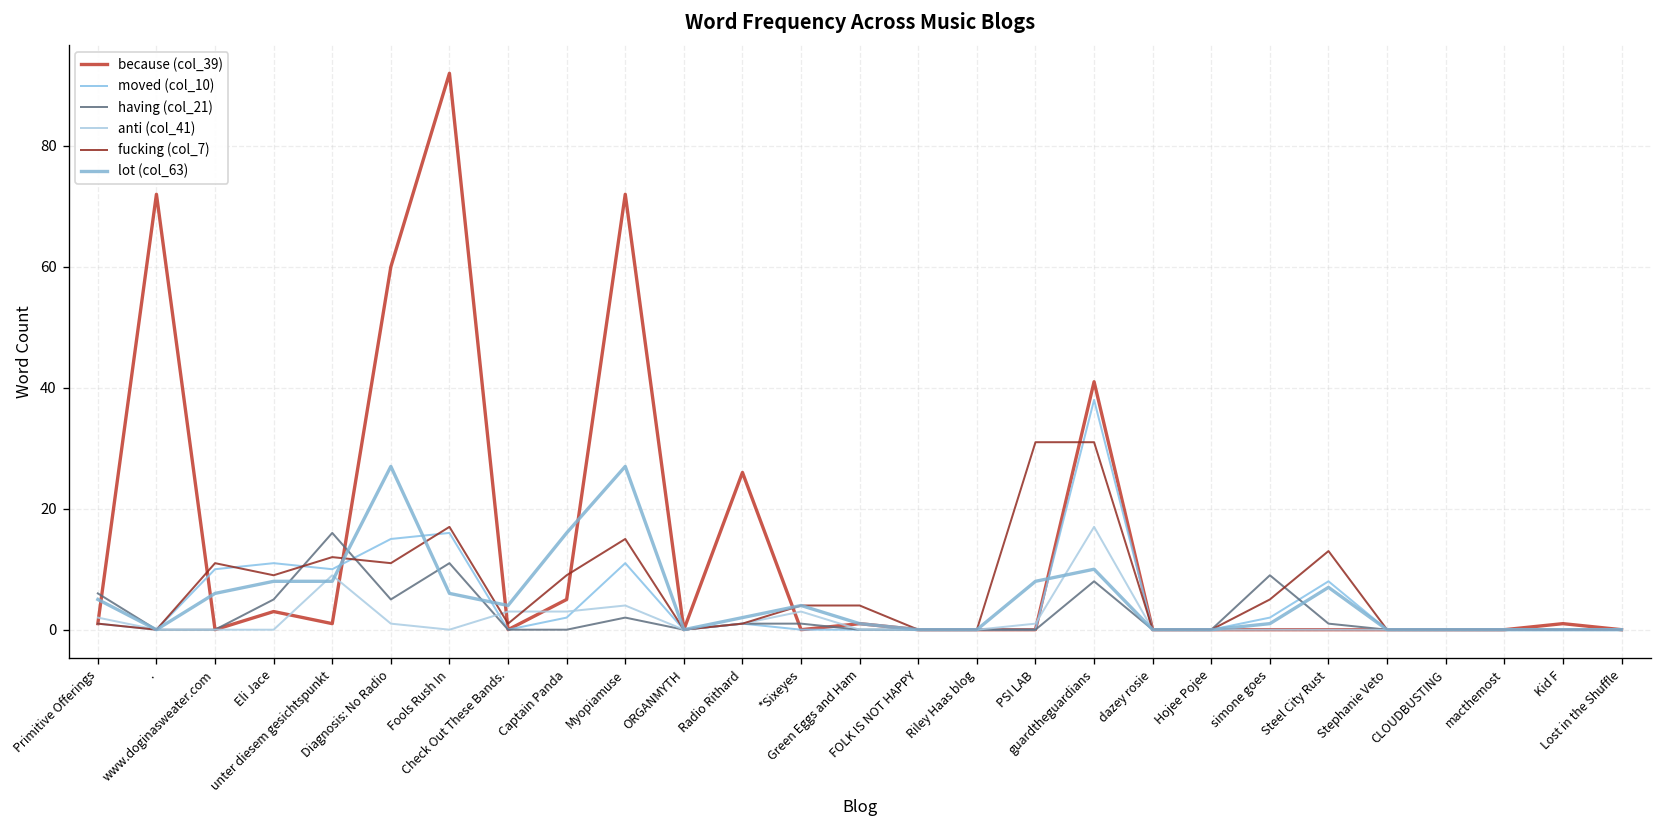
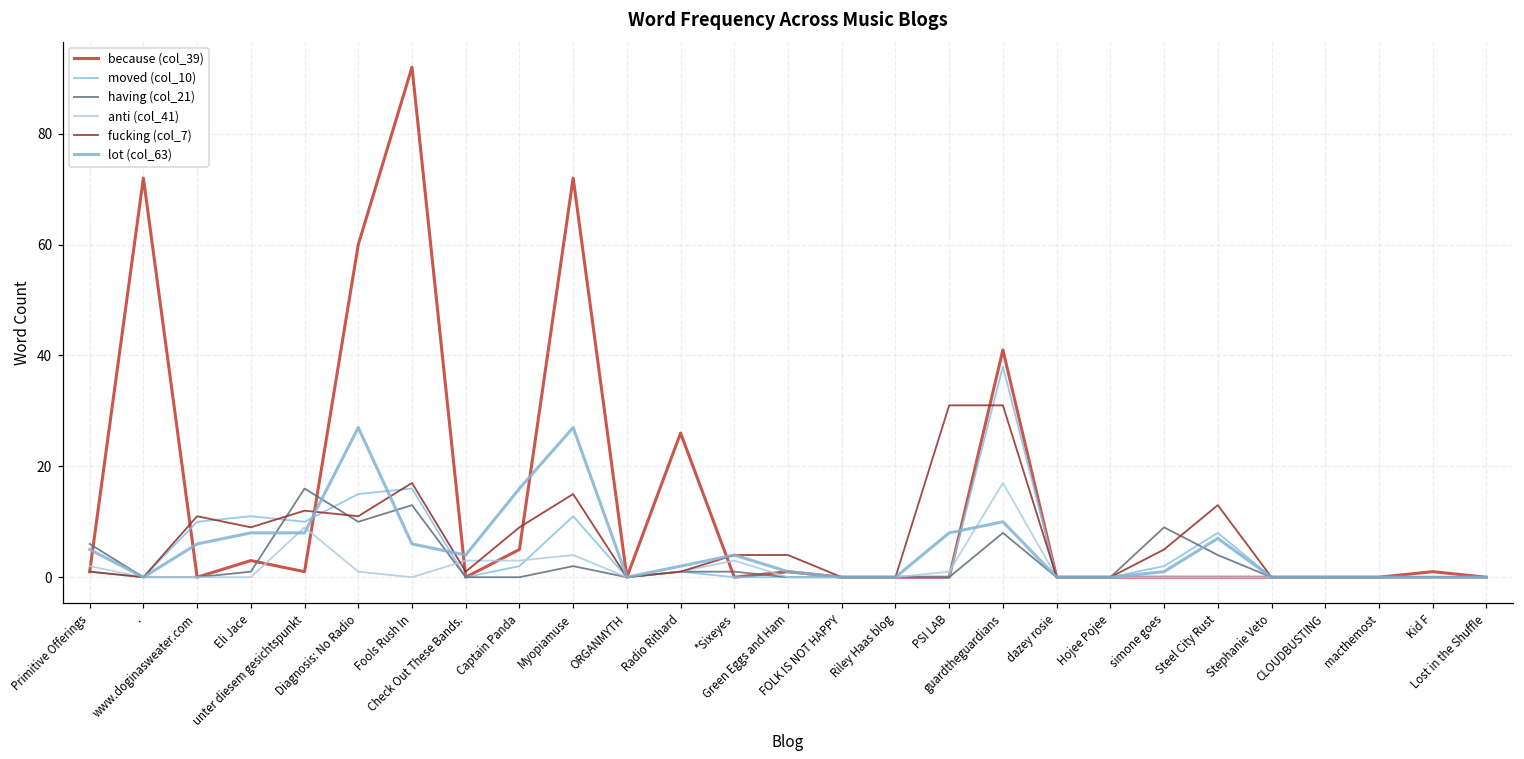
  {
    "having (col_21)": {
      "Primitive Offerings": 6,
-     "Eli Jace": 5,
+     "Eli Jace": 1,
      "unter diesem gesichtspunkt": 16,
-     "Diagnosis: No Radio": 5,
-     "Fools Rush In": 11,
+     "Diagnosis: No Radio": 10,
+     "Fools Rush In": 13,
      "Captain Panda": 0,
      "Myopiamuse": 2,
      "*Sixeyes": 1,
      "guardtheguardians": 8,
      "simone goes": 9,
-     "Steel City Rust": 1
+     "Steel City Rust": 4
    }
  }
